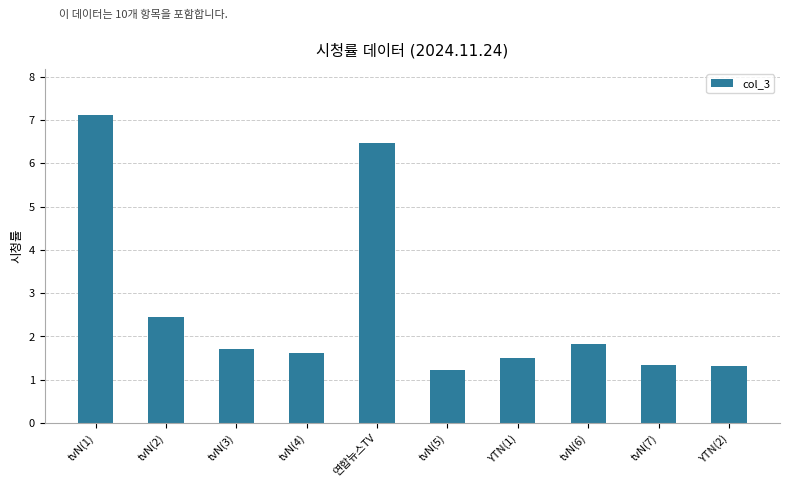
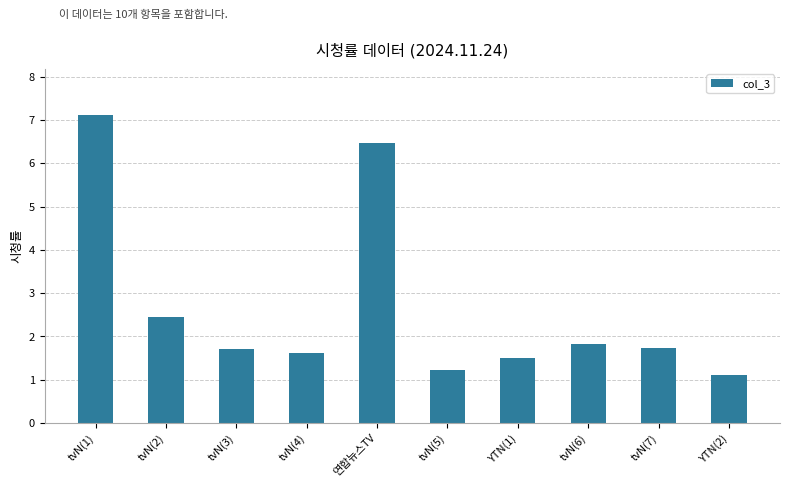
  {
    "tvN(1)": 7.1,
    "tvN(2)": 2.5,
    "tvN(3)": 1.7,
    "tvN(4)": 1.6,
    "연합뉴스TV": 6.5,
    "tvN(5)": 1.2,
    "YTN(1)": 1.5,
    "tvN(6)": 1.8,
-   "tvN(7)": 1.3,
-   "YTN(2)": 1.3
+   "tvN(7)": 1.7,
+   "YTN(2)": 1.1
  }
